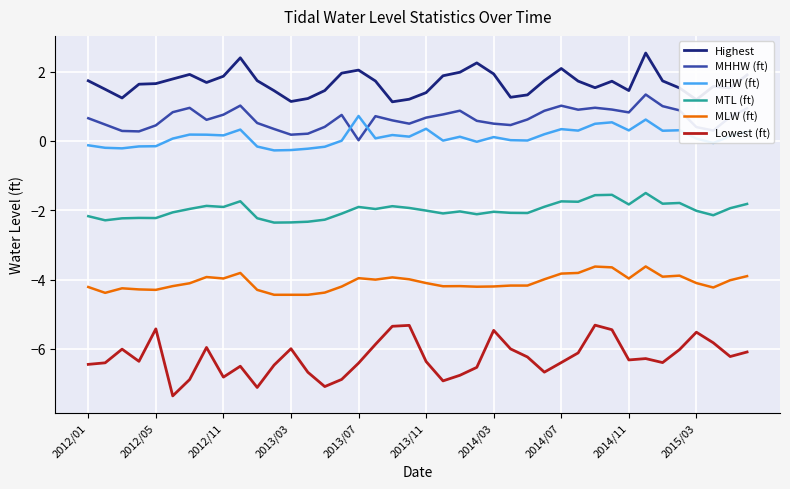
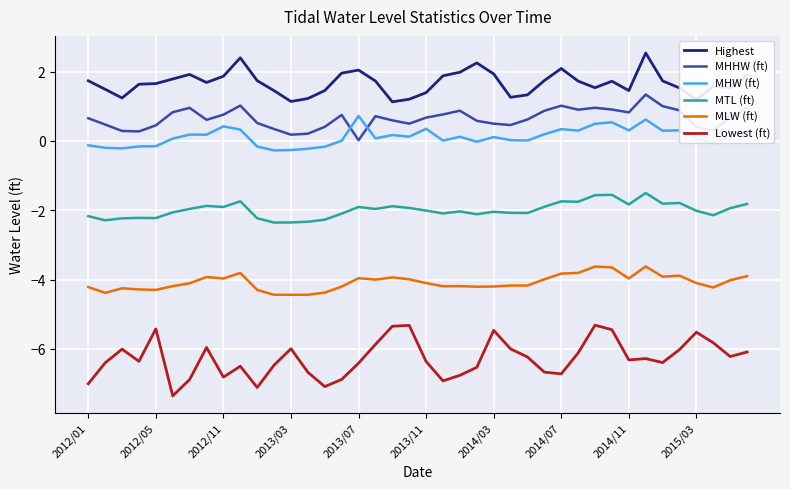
  {
    "Highest": {
      "2012/01": 1.7,
      "2012/05": 1.7,
      "2012/11": 1.9,
      "2013/03": 1.1,
      "2013/07": 2.0,
      "2013/11": 1.4,
      "2014/03": 1.9,
      "2014/07": 2.1,
      "2014/11": 1.5
    },
    "MHHW (ft)": {
      "2012/01": 0.7,
      "2012/05": 0.4,
      "2012/11": 0.8,
      "2013/03": 0.2,
      "2013/07": 0.0,
      "2013/11": 0.7,
      "2014/03": 0.5,
      "2014/07": 1.0,
      "2014/11": 0.8
    },
    "MHW (ft)": {
      "2012/01": -0.1,
      "2012/05": -0.2,
-     "2012/11": 0.2,
+     "2012/11": 0.4,
      "2013/03": -0.3,
      "2013/07": 0.7,
      "2013/11": 0.4,
      "2014/03": 0.1,
      "2014/07": 0.3,
      "2014/11": 0.3
    },
    "MTL (ft)": {
      "2012/01": -2.2,
      "2012/05": -2.2,
      "2012/11": -1.9,
      "2013/03": -2.4,
      "2013/07": -1.9,
      "2013/11": -2.0,
      "2014/03": -2.0,
      "2014/07": -1.7,
      "2014/11": -1.8,
      "2015/03": -2.0
    },
    "MLW (ft)": {
      "2012/01": -4.2,
      "2012/05": -4.3,
      "2012/11": -4.0,
      "2013/03": -4.4,
      "2013/07": -4.0,
      "2013/11": -4.1,
      "2014/03": -4.2,
      "2014/07": -3.8,
      "2014/11": -4.0,
      "2015/03": -4.1
    },
    "Lowest (ft)": {
-     "2012/01": -6.4,
+     "2012/01": -7.0,
      "2012/05": -5.4,
      "2012/11": -6.8,
      "2013/03": -6.0,
      "2013/07": -6.4,
      "2013/11": -6.4,
      "2014/03": -5.5,
-     "2014/07": -6.4,
+     "2014/07": -6.7,
      "2014/11": -6.3,
      "2015/03": -5.5
    }
  }
